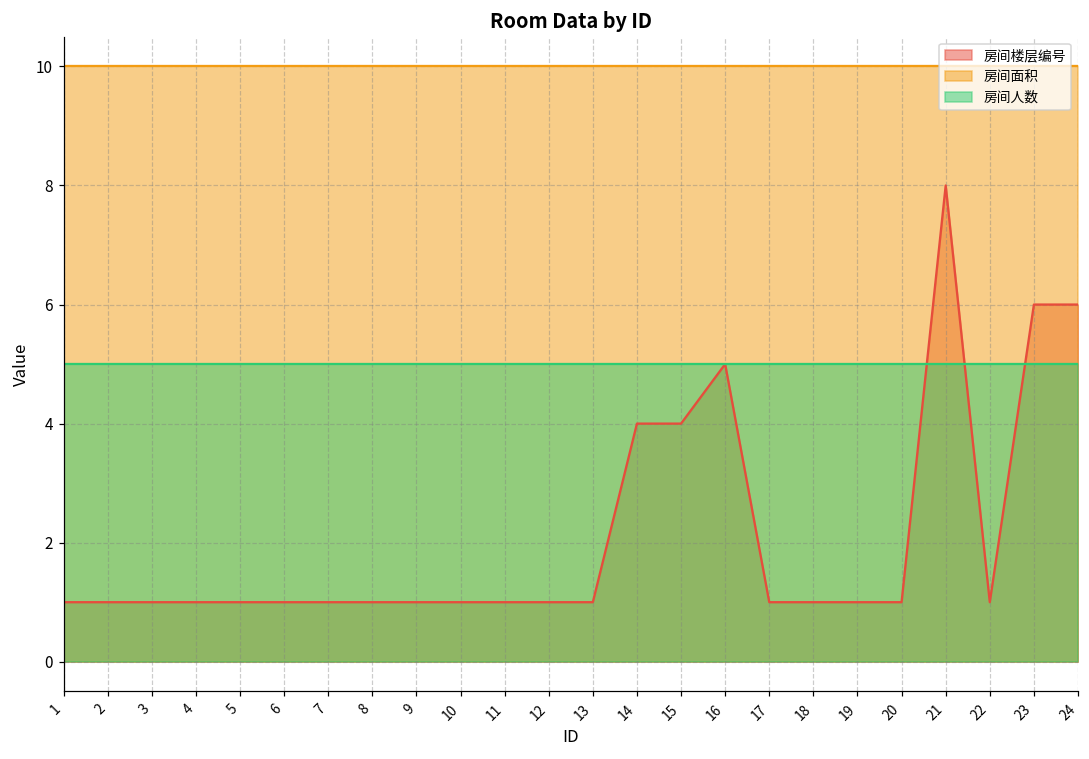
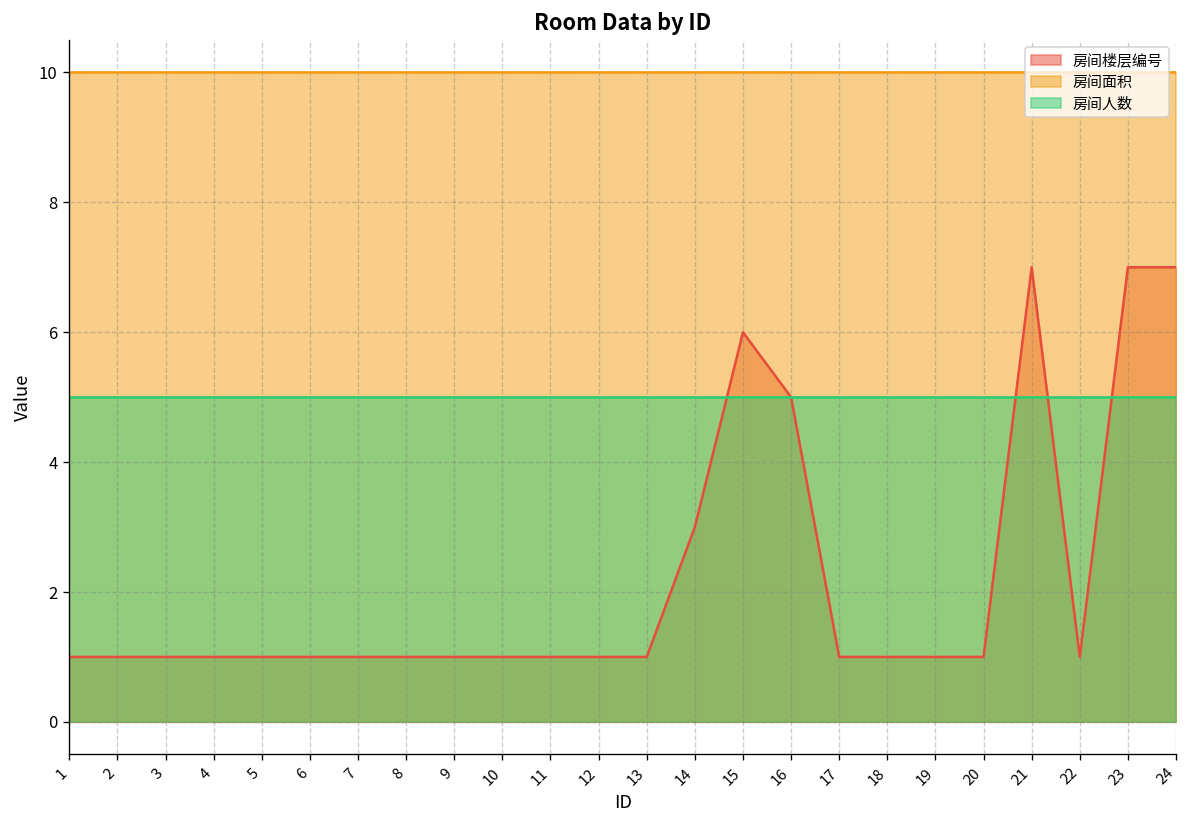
  {
    "房间楼层编号": {
      "1": 1,
      "2": 1,
      "3": 1,
      "4": 1,
      "5": 1,
      "6": 1,
      "7": 1,
      "8": 1,
      "9": 1,
      "10": 1,
      "11": 1,
      "12": 1,
      "13": 1,
-     "14": 4,
-     "15": 4,
+     "14": 3,
+     "15": 6,
      "17": 1,
      "18": 1,
      "19": 1,
      "20": 1,
-     "21": 8,
+     "21": 7,
      "22": 1,
-     "23": 6,
-     "24": 6
+     "23": 7,
+     "24": 7
    },
    "房间面积": {
      "1": 10,
      "2": 10,
      "3": 10,
      "4": 10,
      "5": 10,
      "6": 10,
      "7": 10,
      "8": 10,
      "9": 10,
      "10": 10,
      "11": 10,
      "12": 10,
      "13": 10,
      "14": 10,
      "15": 10,
      "16": 10,
      "17": 10,
      "18": 10,
      "19": 10,
      "20": 10,
      "24": 10
    },
    "房间人数": {
      "1": 5,
      "2": 5,
      "3": 5,
      "4": 5,
      "5": 5,
      "6": 5,
      "7": 5,
      "8": 5,
      "9": 5,
      "10": 5,
      "11": 5,
      "12": 5,
      "13": 5,
      "14": 5,
      "15": 5,
      "17": 5,
      "18": 5,
      "19": 5,
      "20": 5,
      "21": 5,
      "22": 5,
      "23": 5,
      "24": 5
    }
  }
